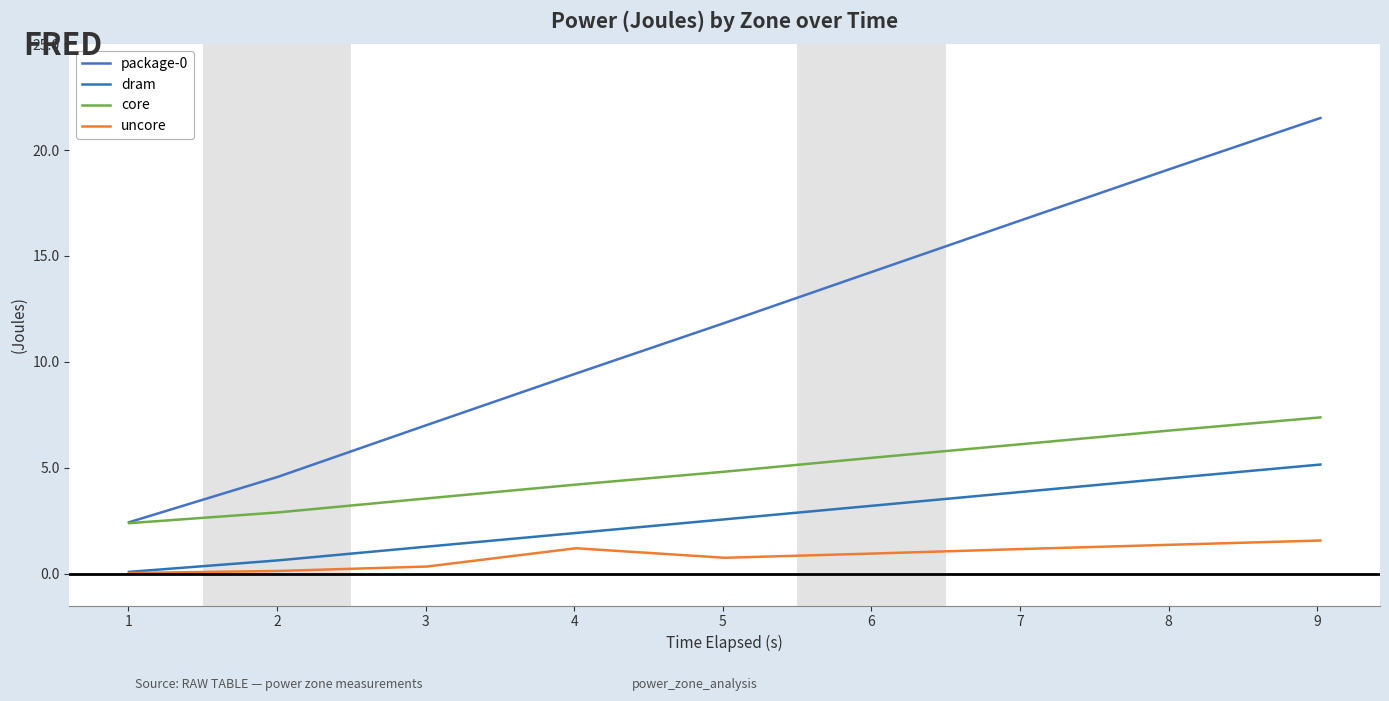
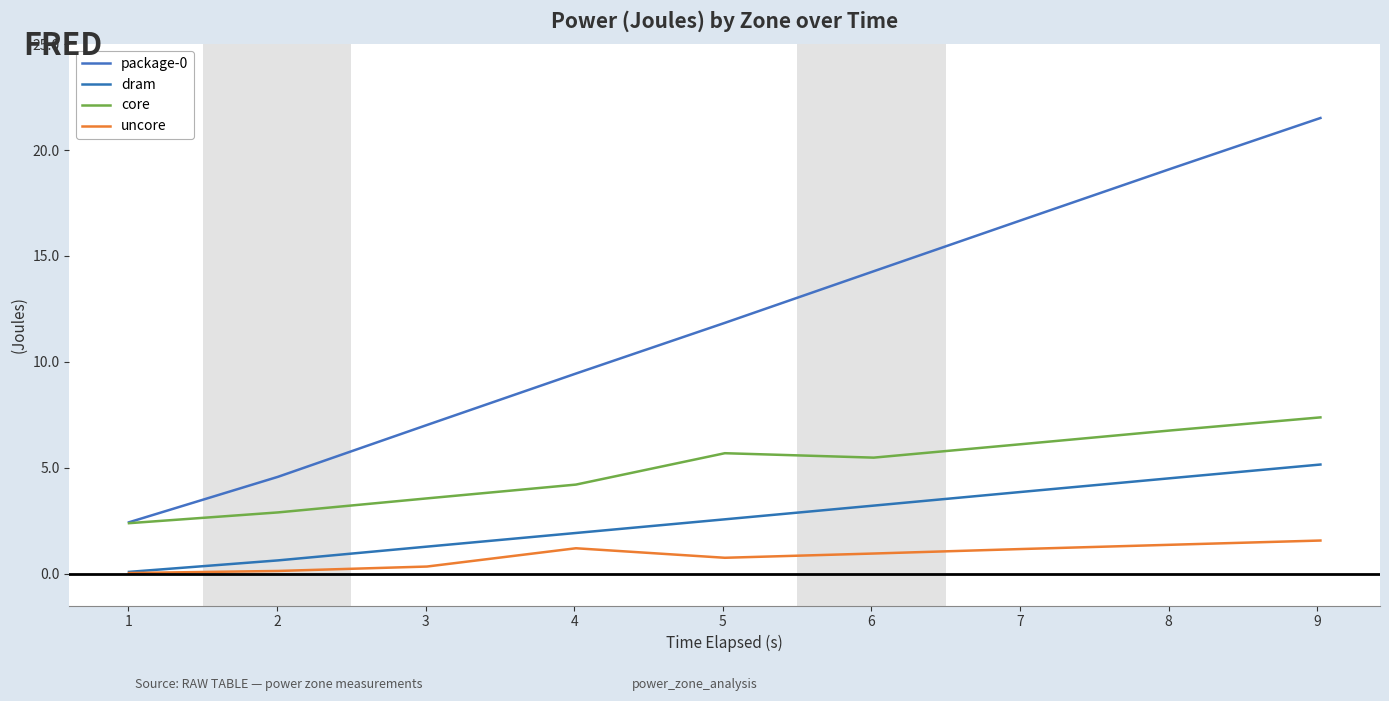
  {
    "core": {
      "2": 2.9,
      "3": 3.6,
      "4": 4.2,
-     "5": 4.8,
+     "5": 5.7,
      "6": 5.5,
      "7": 6.1
    },
    "uncore": {
      "2": 0.1,
      "3": 0.3,
      "4": 1.2,
      "5": 0.8,
      "6": 1.0,
      "7": 1.2
    }
  }
